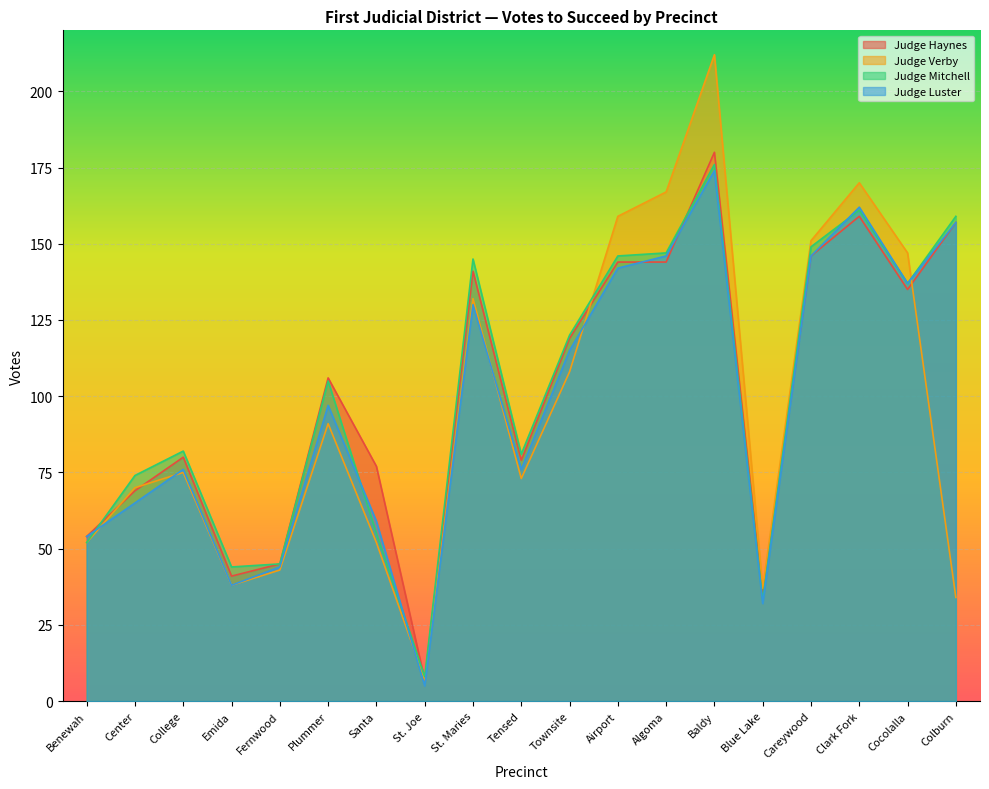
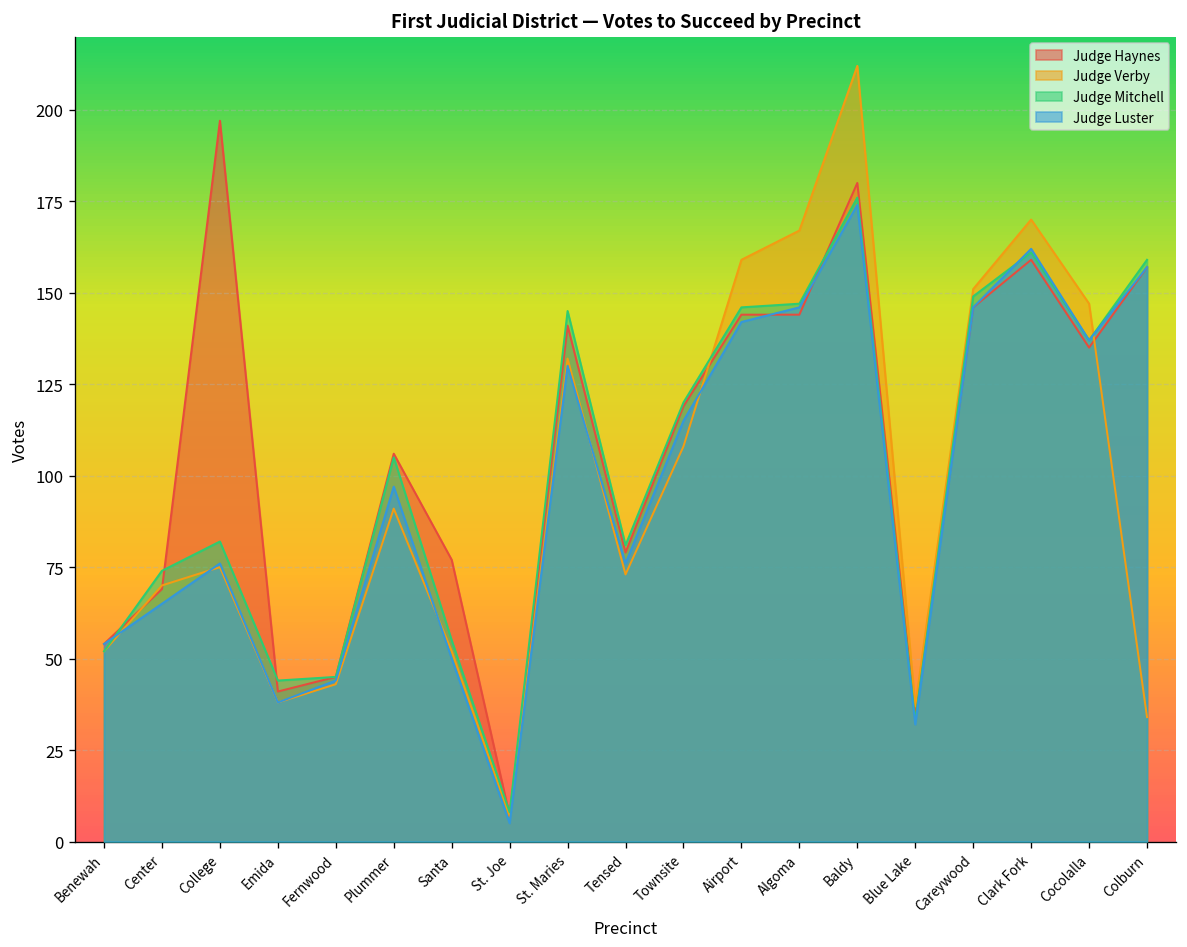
  {
    "Judge Haynes": {
      "Center": 69,
-     "College": 80,
+     "College": 197,
      "Emida": 41,
      "Plummer": 106,
      "Santa": 77,
      "St. Maries": 141,
      "Tensed": 79,
      "Townsite": 119,
      "Airport": 144,
      "Algoma": 144,
      "Baldy": 180,
      "Blue Lake": 34,
      "Clark Fork": 159,
      "Cocolalla": 135
    },
    "Judge Verby": {
      "Center": 70,
      "College": 75,
      "Fernwood": 43,
      "Plummer": 91,
      "Santa": 52,
      "St. Maries": 132,
      "Tensed": 73,
      "Townsite": 108,
      "Airport": 159,
      "Algoma": 167,
      "Baldy": 212,
      "Blue Lake": 37,
      "Careywood": 151,
      "Clark Fork": 170,
      "Cocolalla": 147,
      "Colburn": 34
    },
    "Judge Mitchell": {
      "Center": 74,
      "College": 82,
      "Emida": 44,
      "Plummer": 105,
      "Santa": 55,
      "St. Joe": 8,
      "St. Maries": 145,
      "Tensed": 81,
      "Townsite": 120,
      "Airport": 146,
      "Algoma": 147,
      "Baldy": 176,
      "Blue Lake": 33,
      "Careywood": 149,
      "Clark Fork": 161,
      "Colburn": 159
    },
    "Judge Luster": {
      "Center": 65,
      "College": 76,
      "Fernwood": 44,
      "Plummer": 97,
-     "Santa": 59,
+     "Santa": 50,
      "St. Joe": 5,
      "St. Maries": 130,
      "Tensed": 76,
      "Townsite": 115,
      "Airport": 142,
      "Algoma": 146,
      "Baldy": 174,
      "Blue Lake": 32,
      "Clark Fork": 162
    }
  }
